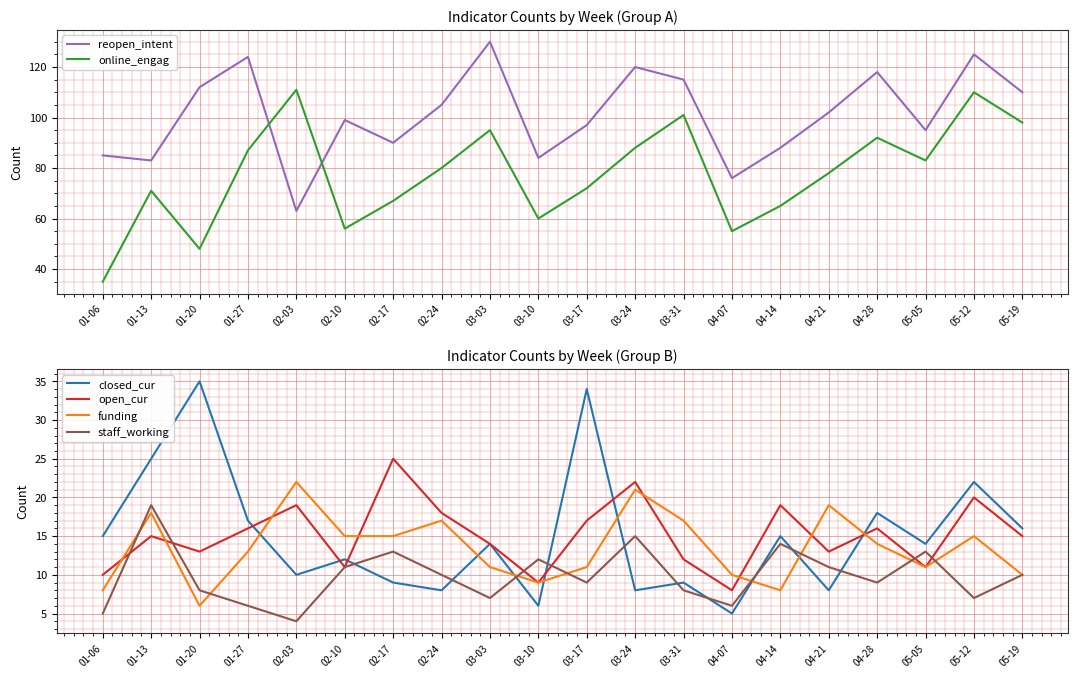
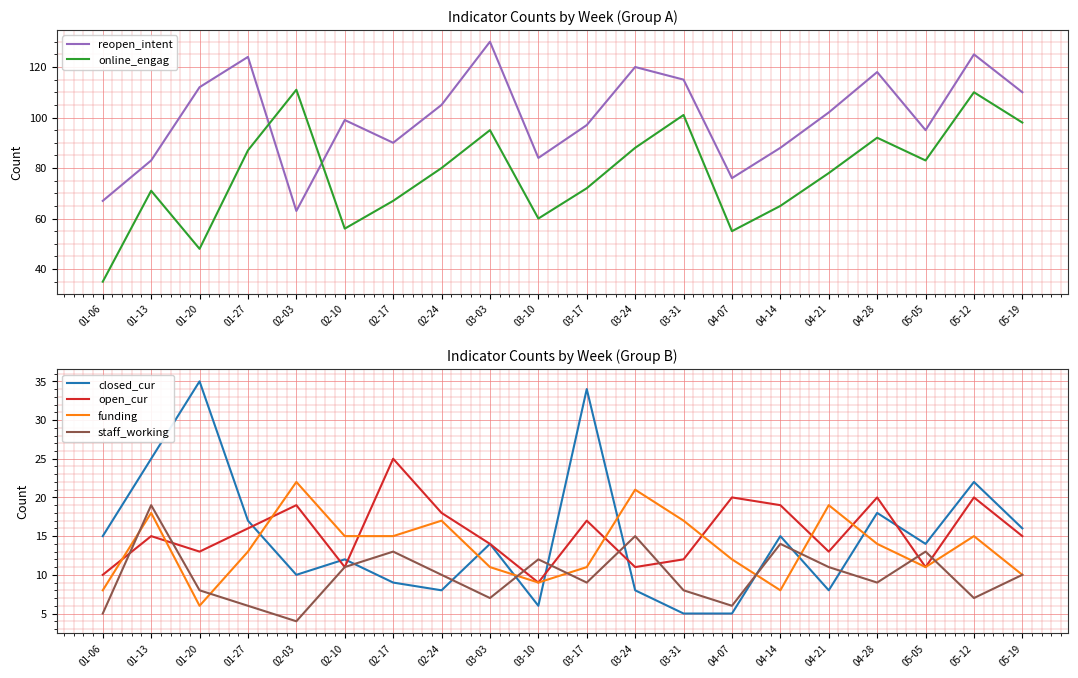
  {
    "Indicator Counts by Week (Group A)": {
      "reopen_intent": {
-       "01-06": 85,
+       "01-06": 67,
        "01-13": 83,
        "01-20": 112,
        "01-27": 124,
        "02-03": 63,
        "02-10": 99,
        "02-17": 90,
        "02-24": 105,
        "03-03": 130,
        "03-10": 84,
        "03-17": 97,
        "03-24": 120,
        "03-31": 115,
        "04-07": 76,
        "04-14": 88,
        "04-21": 102,
        "04-28": 118,
        "05-05": 95,
        "05-12": 125,
        "05-19": 110
      },
      "online_engag": {
        "01-06": 35,
        "01-13": 71,
        "01-20": 48,
        "01-27": 87,
        "02-03": 111,
        "02-10": 56,
        "02-17": 67,
        "02-24": 80,
        "03-03": 95,
        "03-10": 60,
        "03-17": 72,
        "03-24": 88,
        "03-31": 101,
        "04-07": 55,
        "04-14": 65,
        "04-21": 78,
        "04-28": 92,
        "05-05": 83,
        "05-12": 110,
        "05-19": 98
      }
    },
    "Indicator Counts by Week (Group B)": {
      "closed_cur": {
        "01-06": 15,
        "01-13": 25,
        "01-20": 35,
        "01-27": 17,
        "02-03": 10,
        "02-10": 12,
        "02-17": 9,
        "02-24": 8,
        "03-10": 6,
        "03-17": 34,
        "03-24": 8,
-       "03-31": 9,
+       "03-31": 5,
        "04-07": 5,
        "04-14": 15,
        "04-21": 8,
        "04-28": 18,
        "05-05": 14,
        "05-12": 22,
        "05-19": 16
      },
      "open_cur": {
        "01-06": 10,
        "01-13": 15,
        "01-20": 13,
        "01-27": 16,
        "02-03": 19,
        "02-17": 25,
        "02-24": 18,
        "03-17": 17,
-       "03-24": 22,
+       "03-24": 11,
        "03-31": 12,
-       "04-07": 8,
+       "04-07": 20,
        "04-14": 19,
        "04-21": 13,
-       "04-28": 16,
+       "04-28": 20,
        "05-12": 20,
        "05-19": 15
      },
      "funding": {
        "01-06": 8,
        "01-13": 18,
        "01-20": 6,
        "01-27": 13,
        "02-03": 22,
        "02-10": 15,
        "02-17": 15,
        "02-24": 17,
        "03-03": 11,
        "03-17": 11,
        "03-24": 21,
        "03-31": 17,
-       "04-07": 10,
+       "04-07": 12,
        "04-14": 8,
        "04-21": 19,
        "04-28": 14,
        "05-12": 15
      },
      "staff_working": {
        "01-06": 5,
        "01-13": 19,
        "01-20": 8,
        "01-27": 6,
        "02-03": 4,
        "02-17": 13,
        "02-24": 10,
        "03-03": 7,
        "03-10": 12,
        "03-17": 9,
        "03-24": 15,
        "03-31": 8,
        "04-07": 6,
        "04-14": 14,
        "04-21": 11,
        "04-28": 9,
        "05-05": 13,
        "05-12": 7
      }
    }
  }
